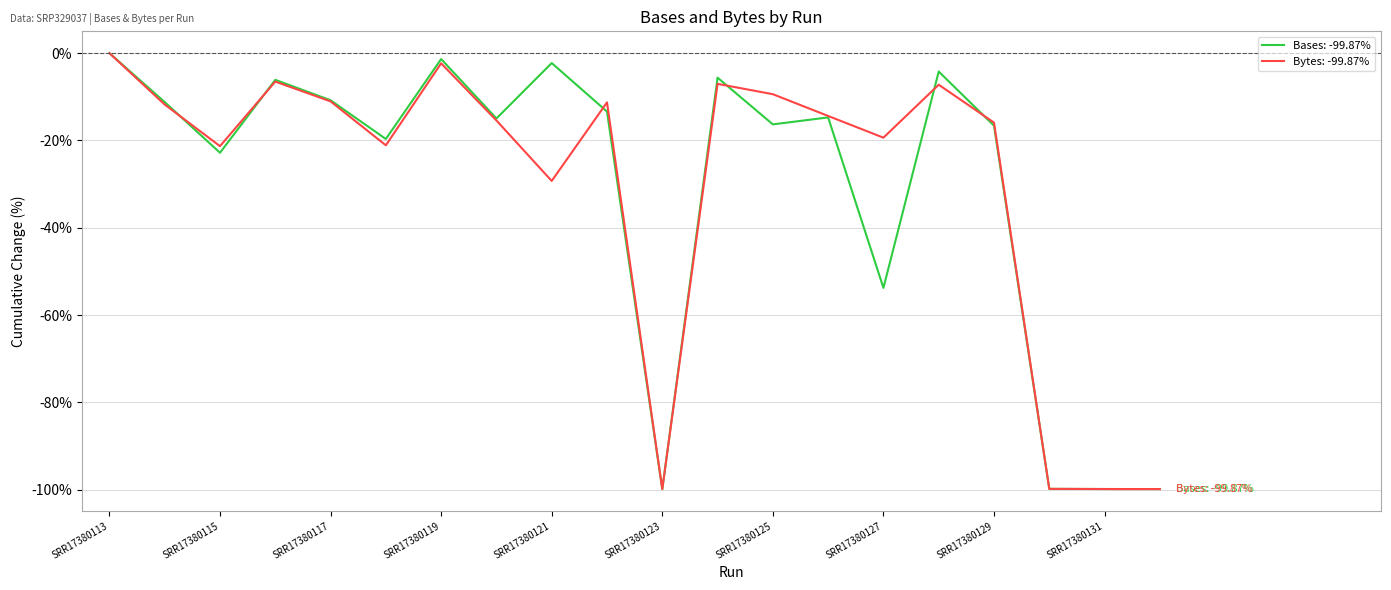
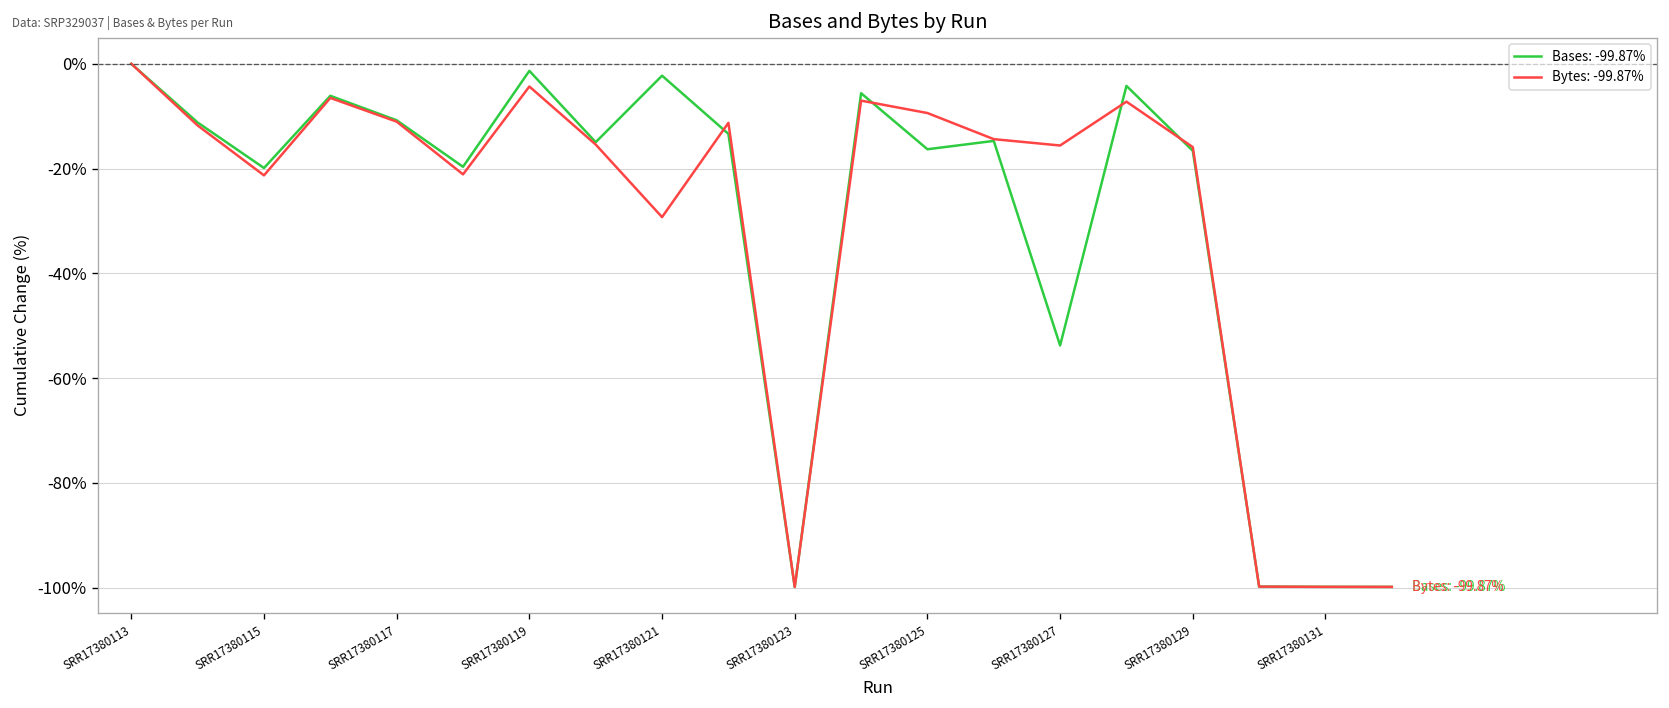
  {
    "Bases: -99.87%": {
-     "SRR17380115": "-23%",
+     "SRR17380115": "-20%",
      "SRR17380119": "-1%",
      "SRR17380121": "-2%",
      "SRR17380125": "-16%",
      "SRR17380127": "-54%",
      "SRR17380129": "-17%"
    },
    "Bytes: -99.87%": {
      "SRR17380115": "-21%",
-     "SRR17380119": "-2%",
+     "SRR17380119": "-4%",
      "SRR17380121": "-29%",
      "SRR17380125": "-9%",
-     "SRR17380127": "-19%",
+     "SRR17380127": "-16%",
      "SRR17380129": "-16%"
    }
  }
